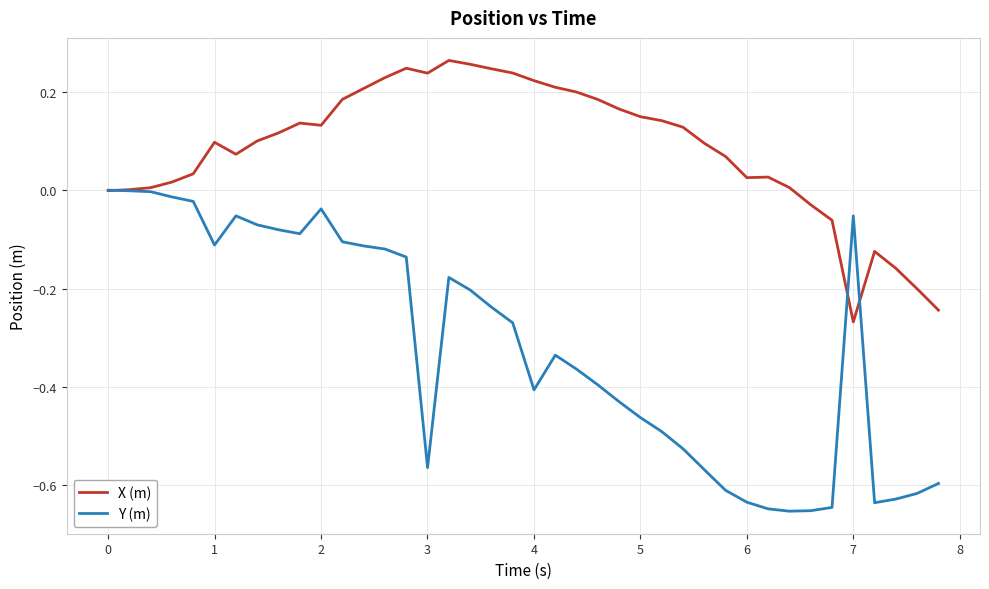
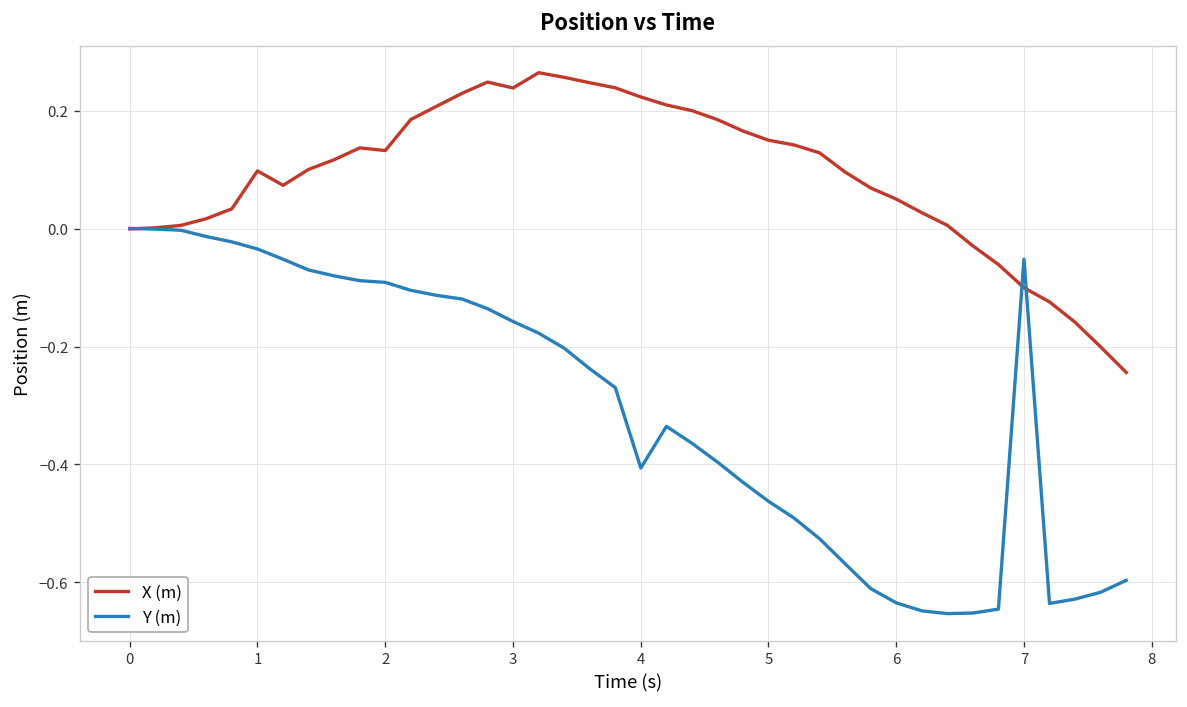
  {
    "X (m)": {
      "1": 0.10,
      "2": 0.13,
      "3": 0.24,
      "4": 0.22,
      "5": 0.15,
-     "6": 0.03,
-     "7": -0.27
+     "6": 0.05,
+     "7": -0.10
    },
    "Y (m)": {
-     "1": -0.11,
-     "2": -0.04,
-     "3": -0.56,
+     "1": -0.03,
+     "2": -0.09,
+     "3": -0.16,
      "4": -0.41,
      "5": -0.46,
      "6": -0.63,
      "7": -0.05
    }
  }
